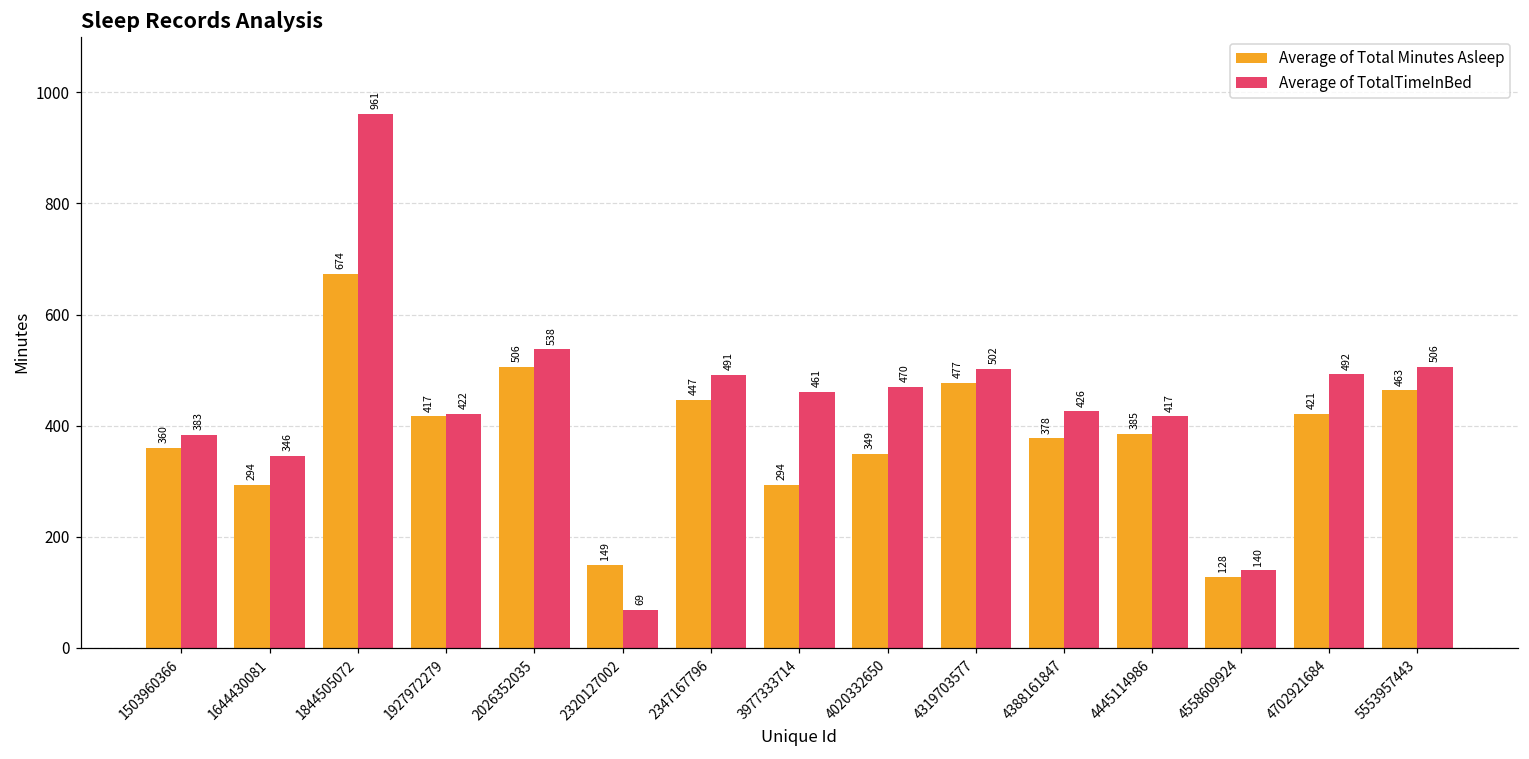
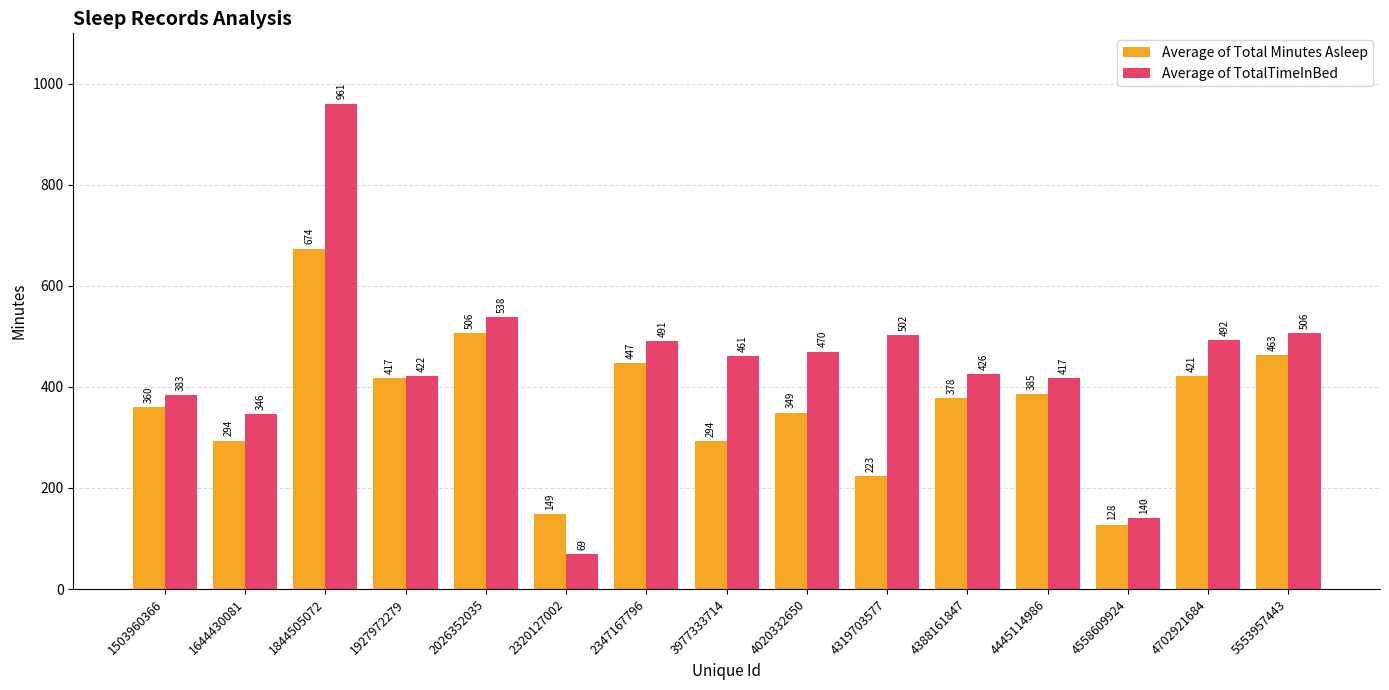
  {
    "Average of Total Minutes Asleep": {
      "1503960366": 360,
      "1644430081": 294,
      "1844505072": 674,
      "1927972279": 417,
      "2026352035": 506,
      "2320127002": 149,
      "2347167796": 447,
      "3977333714": 294,
      "4020332650": 349,
-     "4319703577": 477,
+     "4319703577": 223,
      "4388161847": 378,
      "4445114986": 385,
      "4558609924": 128,
      "4702921684": 421,
      "5553957443": 463
    },
    "Average of TotalTimeInBed": {
      "1503960366": 383,
      "1644430081": 346,
      "1844505072": 961,
      "1927972279": 422,
      "2026352035": 538,
      "2320127002": 69,
      "2347167796": 491,
      "3977333714": 461,
      "4020332650": 470,
      "4319703577": 502,
      "4388161847": 426,
      "4445114986": 417,
      "4558609924": 140,
      "4702921684": 492,
      "5553957443": 506
    }
  }
